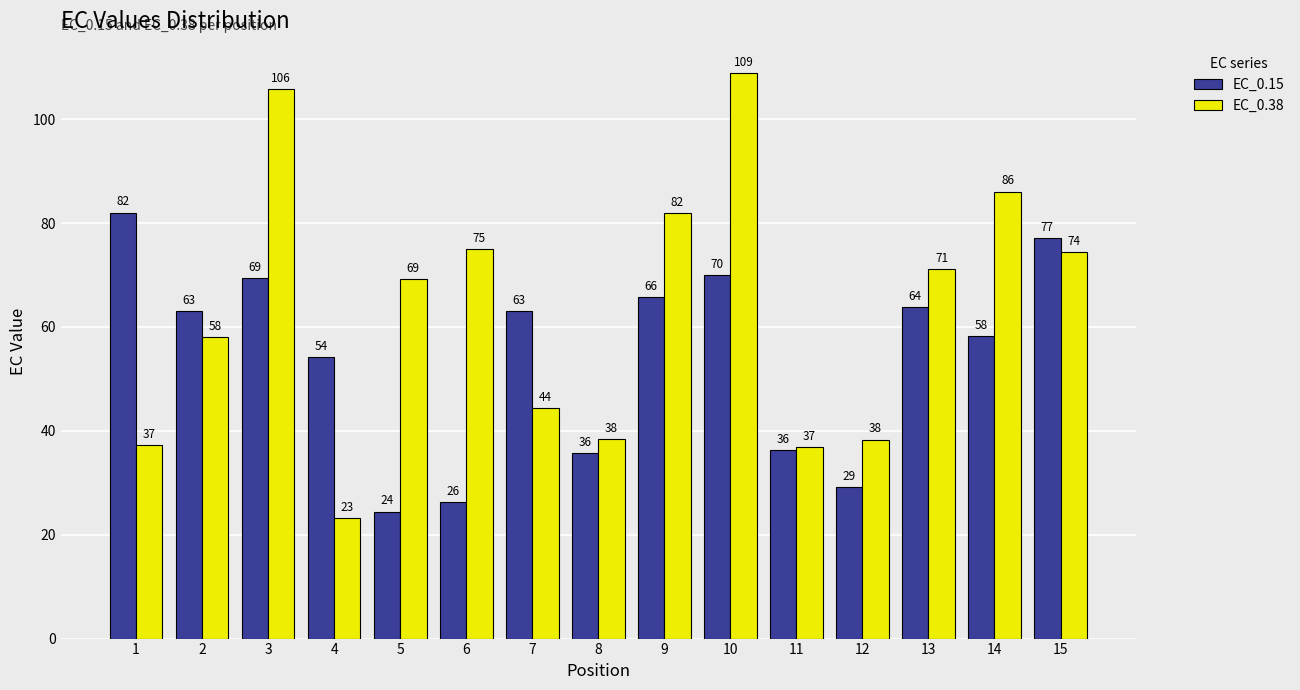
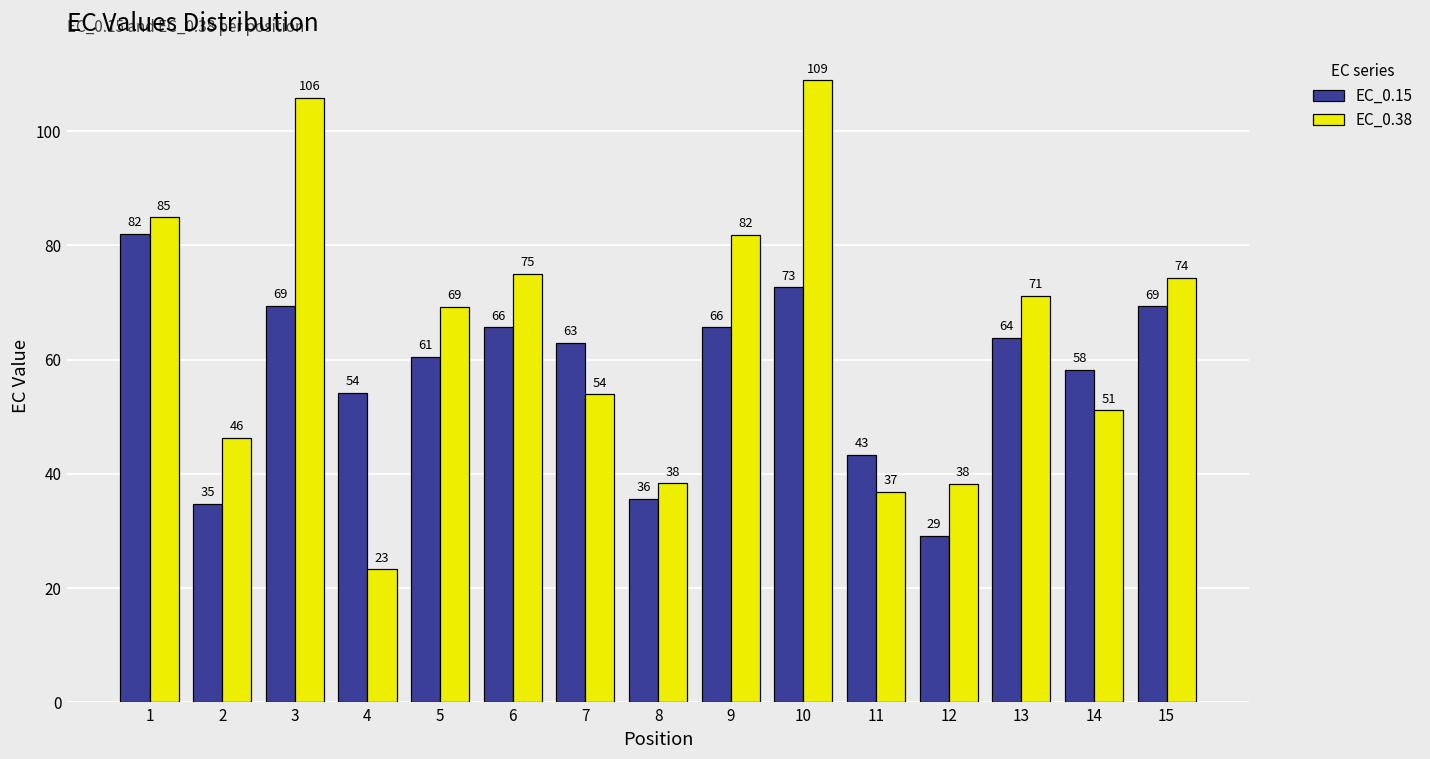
  {
    "EC_0.15": {
      "1": 82,
-     "2": 63,
+     "2": 35,
      "3": 69,
      "4": 54,
-     "5": 24,
-     "6": 26,
+     "5": 61,
+     "6": 66,
      "7": 63,
      "8": 36,
      "9": 66,
-     "10": 70,
-     "11": 36,
+     "10": 73,
+     "11": 43,
      "12": 29,
      "13": 64,
      "14": 58,
-     "15": 77
+     "15": 69
    },
    "EC_0.38": {
-     "1": 37,
-     "2": 58,
+     "1": 85,
+     "2": 46,
      "3": 106,
      "4": 23,
      "5": 69,
      "6": 75,
-     "7": 44,
+     "7": 54,
      "8": 38,
      "9": 82,
      "10": 109,
      "11": 37,
      "12": 38,
      "13": 71,
-     "14": 86,
+     "14": 51,
      "15": 74
    }
  }
